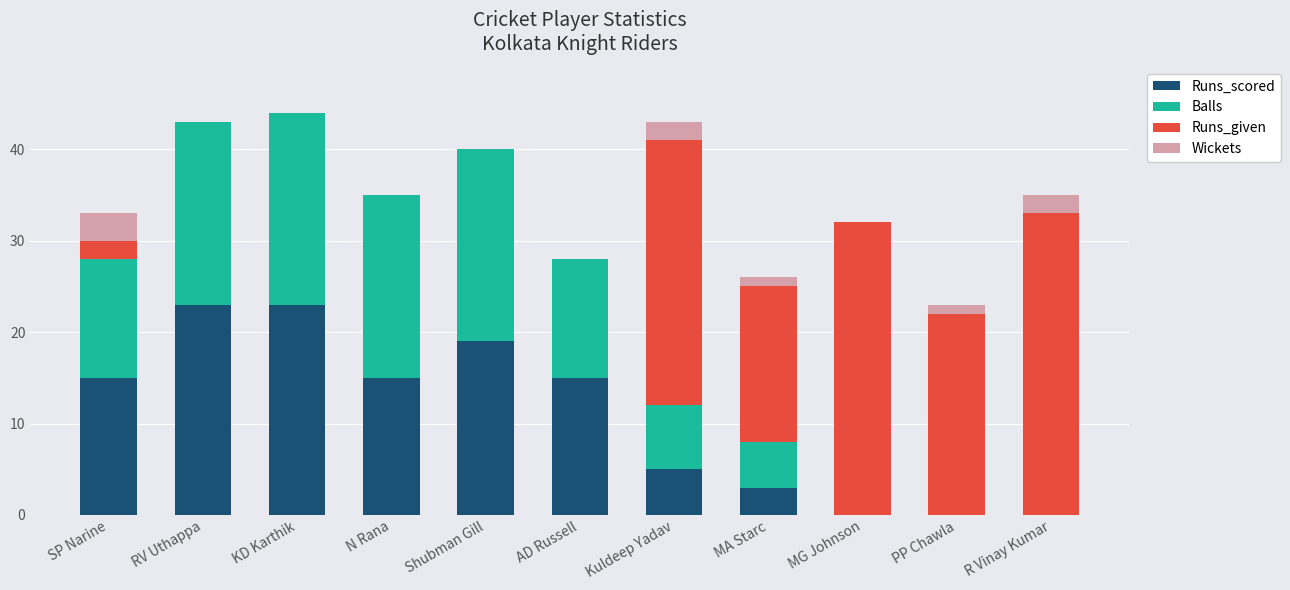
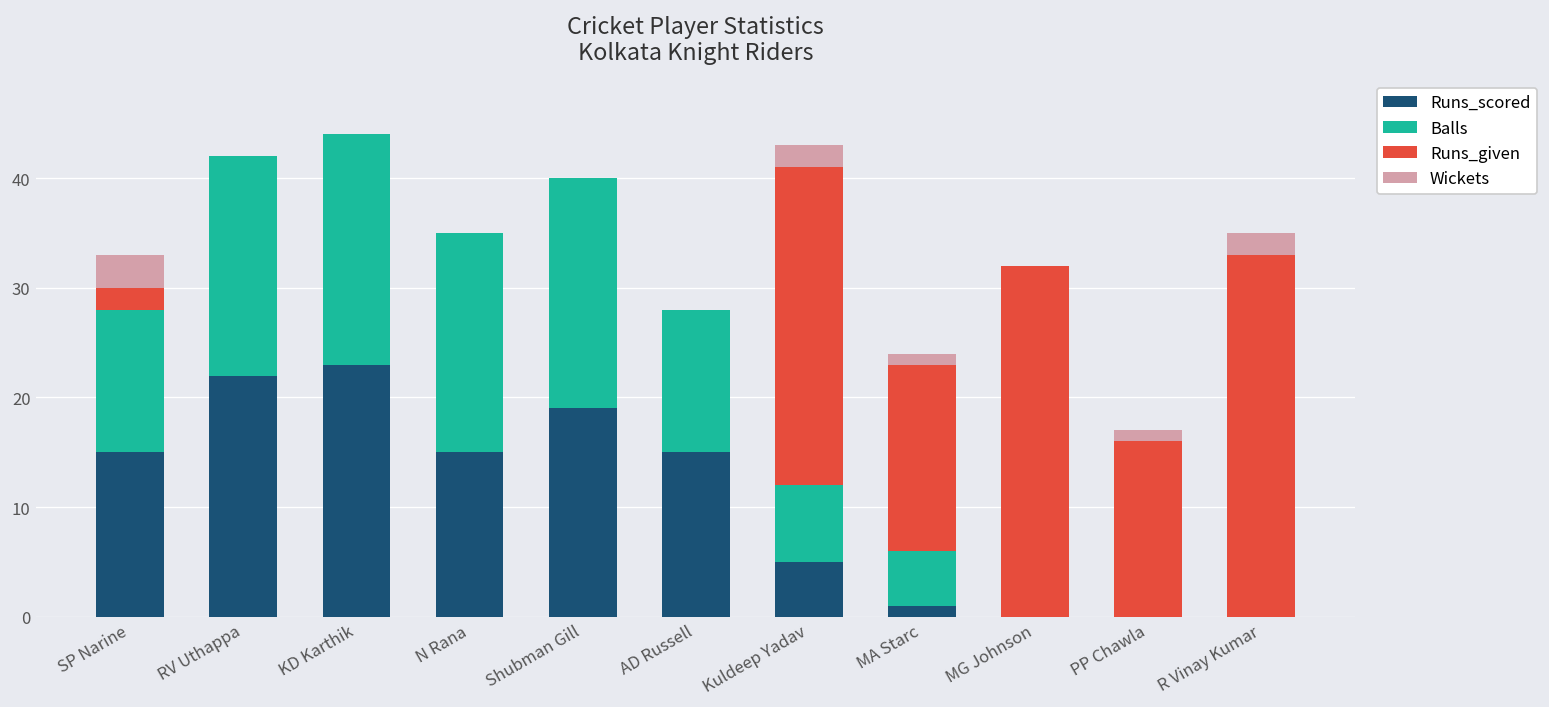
  {
    "Runs_scored": {
      "SP Narine": 15,
-     "RV Uthappa": 23,
+     "RV Uthappa": 22,
      "KD Karthik": 23,
      "N Rana": 15,
      "Shubman Gill": 19,
      "AD Russell": 15,
      "Kuldeep Yadav": 5,
-     "MA Starc": 3,
+     "MA Starc": 1,
      "MG Johnson": 0,
      "PP Chawla": 0,
      "R Vinay Kumar": 0
    },
    "Balls": {
      "SP Narine": 13,
      "RV Uthappa": 20,
      "KD Karthik": 21,
      "N Rana": 20,
      "Shubman Gill": 21,
      "AD Russell": 13,
      "Kuldeep Yadav": 7,
      "MA Starc": 5,
      "MG Johnson": 0,
      "PP Chawla": 0,
      "R Vinay Kumar": 0
    },
    "Runs_given": {
      "SP Narine": 2,
      "RV Uthappa": 0,
      "KD Karthik": 0,
      "N Rana": 0,
      "Shubman Gill": 0,
      "AD Russell": 0,
      "Kuldeep Yadav": 29,
      "MA Starc": 17,
      "MG Johnson": 32,
-     "PP Chawla": 22,
+     "PP Chawla": 16,
      "R Vinay Kumar": 33
    },
    "Wickets": {
      "SP Narine": 3,
      "RV Uthappa": 0,
      "KD Karthik": 0,
      "N Rana": 0,
      "Shubman Gill": 0,
      "AD Russell": 0,
      "Kuldeep Yadav": 2,
      "MA Starc": 1,
      "MG Johnson": 0,
      "PP Chawla": 1,
      "R Vinay Kumar": 2
    }
  }
